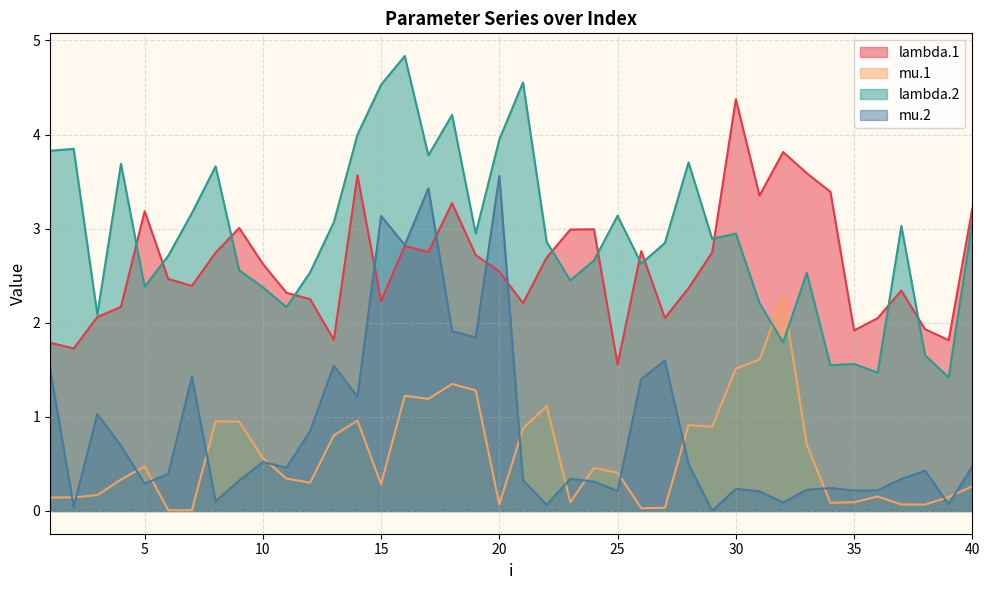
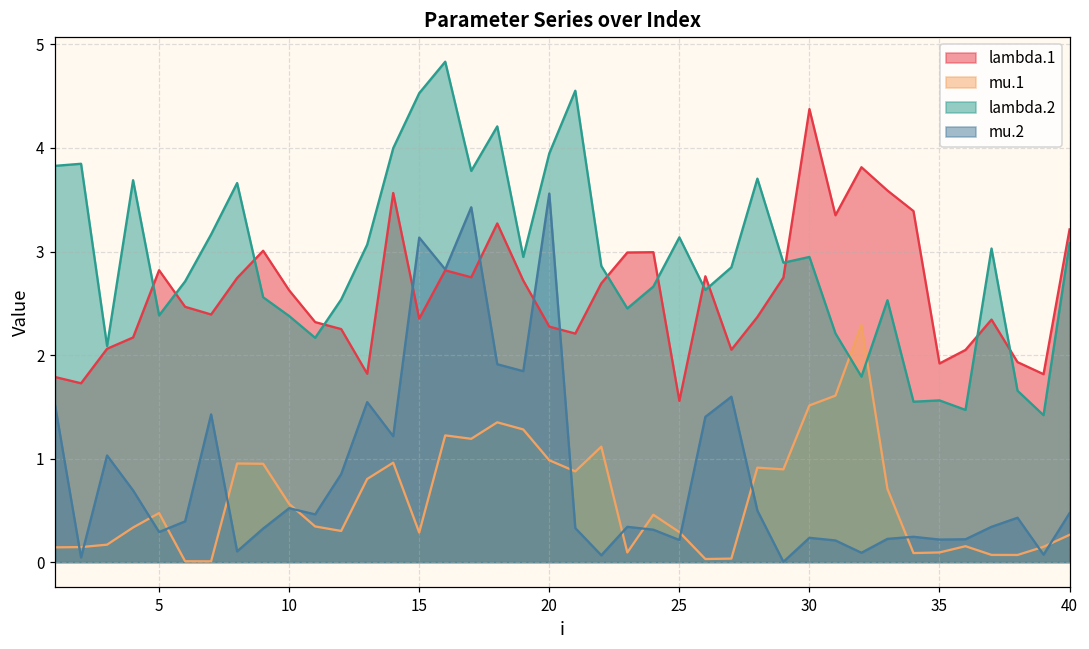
  {
    "lambda.1": {
-     "5": 3.2,
+     "5": 2.8,
      "10": 2.6,
-     "15": 2.2,
-     "20": 2.5,
+     "15": 2.4,
+     "20": 2.3,
      "25": 1.6,
      "30": 4.4,
      "35": 1.9,
      "40": 3.2
    },
    "mu.1": {
      "5": 0.5,
      "10": 0.6,
      "15": 0.3,
-     "20": 0.1,
-     "25": 0.4,
+     "20": 1.0,
+     "25": 0.3,
      "30": 1.5,
      "35": 0.1,
      "40": 0.3
    }
  }
